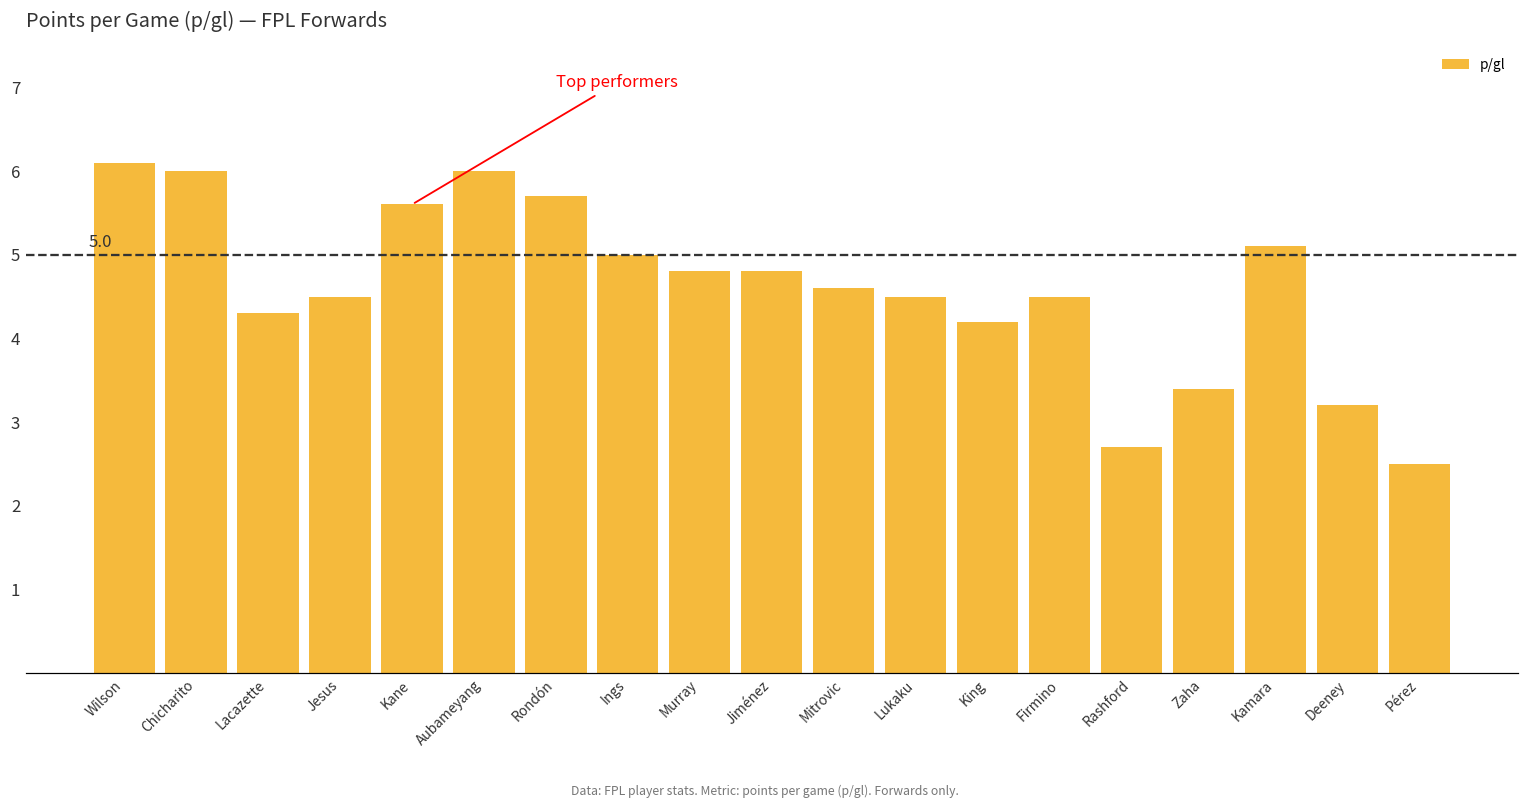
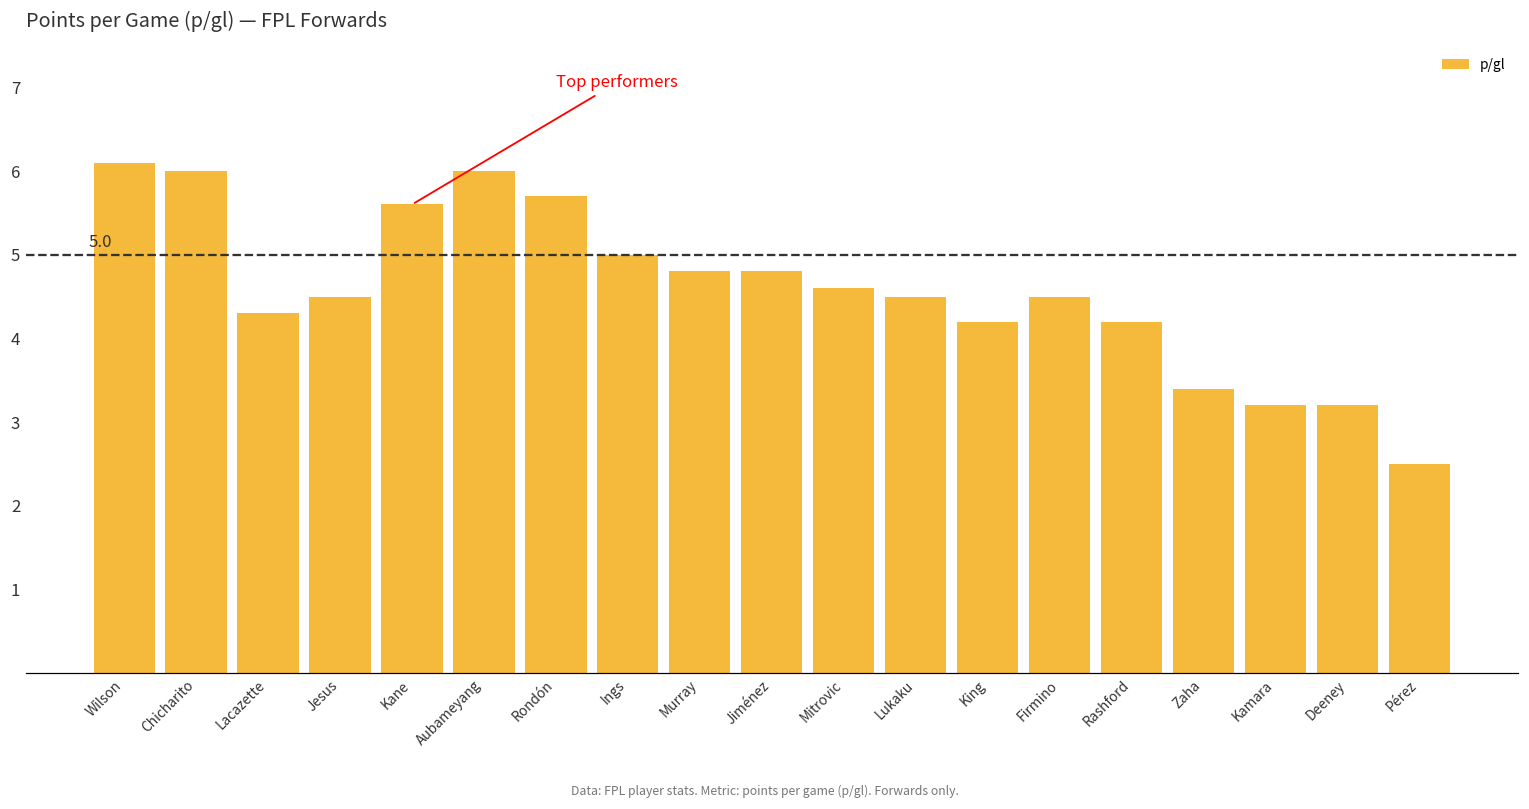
  {
    "Chicharito": 6.0,
    "Lacazette": 4.3,
    "Jesus": 4.5,
    "Kane": 5.6,
    "Aubameyang": 6.0,
    "Rondón": 5.7,
    "Ings": 5.0,
    "Murray": 4.8,
    "Jiménez": 4.8,
    "Mitrovic": 4.6,
    "Lukaku": 4.5,
    "King": 4.2,
    "Firmino": 4.5,
-   "Rashford": 2.7,
+   "Rashford": 4.2,
    "Zaha": 3.4,
-   "Kamara": 5.1,
+   "Kamara": 3.2,
    "Deeney": 3.2,
    "Pérez": 2.5
  }
